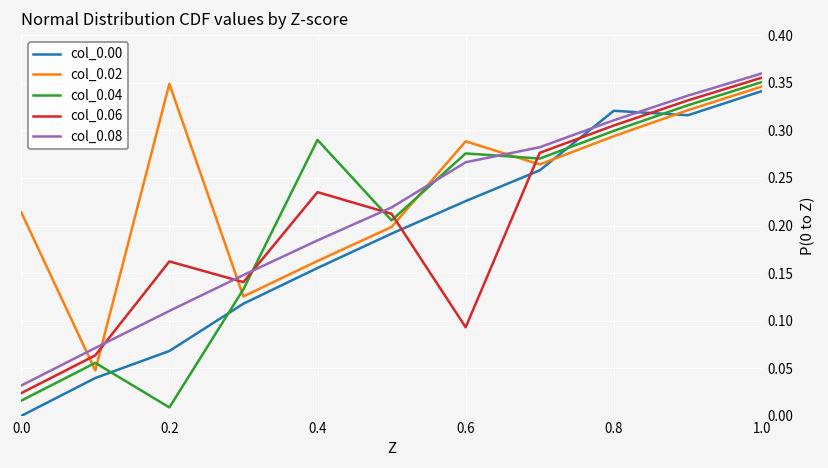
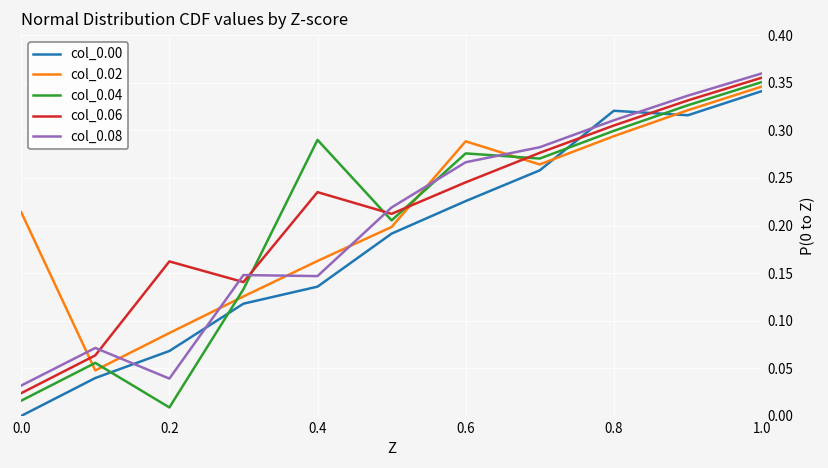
  {
    "col_0.00": {
      "0.0": 0.00,
      "0.2": 0.07,
-     "0.4": 0.16,
+     "0.4": 0.14,
      "0.6": 0.23,
      "0.8": 0.32,
      "1.0": 0.34
    },
    "col_0.02": {
      "0.0": 0.21,
-     "0.2": 0.35,
+     "0.2": 0.09,
      "0.4": 0.16,
      "0.6": 0.29,
      "0.8": 0.29,
      "1.0": 0.35
    },
    "col_0.04": {
      "0.0": 0.02,
      "0.2": 0.01,
      "0.4": 0.29,
      "0.6": 0.28,
      "0.8": 0.30,
      "1.0": 0.35
    },
    "col_0.06": {
      "0.0": 0.02,
      "0.2": 0.16,
      "0.4": 0.24,
-     "0.6": 0.09,
+     "0.6": 0.25,
      "0.8": 0.31,
      "1.0": 0.36
    },
    "col_0.08": {
      "0.0": 0.03,
-     "0.2": 0.11,
-     "0.4": 0.18,
+     "0.2": 0.04,
+     "0.4": 0.15,
      "0.6": 0.27,
      "0.8": 0.31,
      "1.0": 0.36
    }
  }
